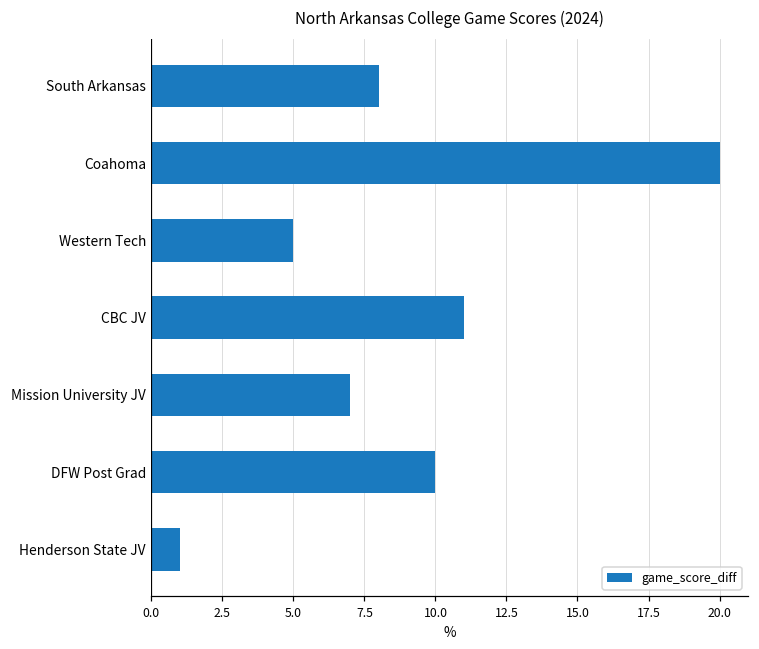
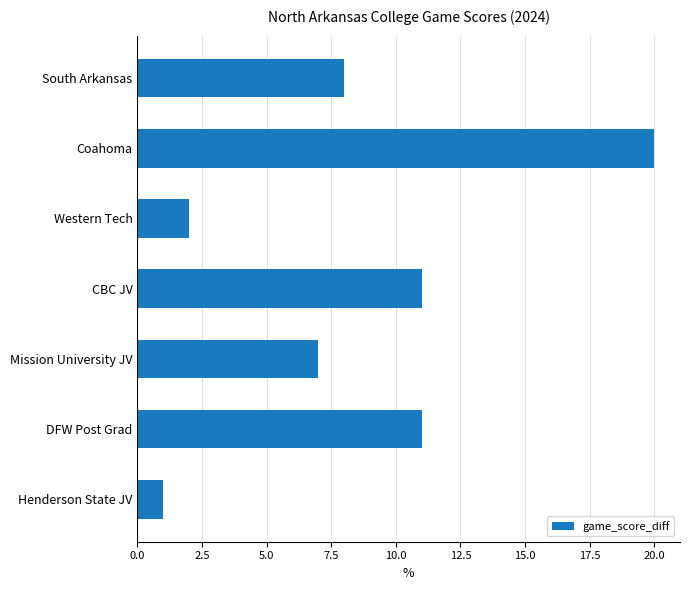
  {
    "South Arkansas": 8,
    "Coahoma": 20,
-   "Western Tech": 5,
+   "Western Tech": 2,
    "CBC JV": 11,
    "Mission University JV": 7,
-   "DFW Post Grad": 10,
+   "DFW Post Grad": 11,
    "Henderson State JV": 1
  }
